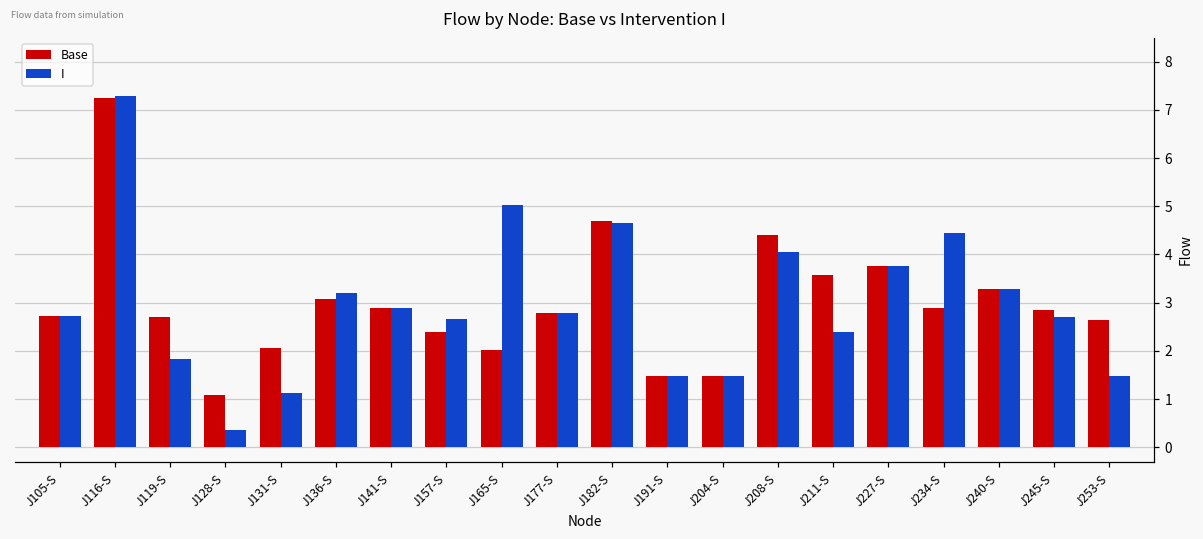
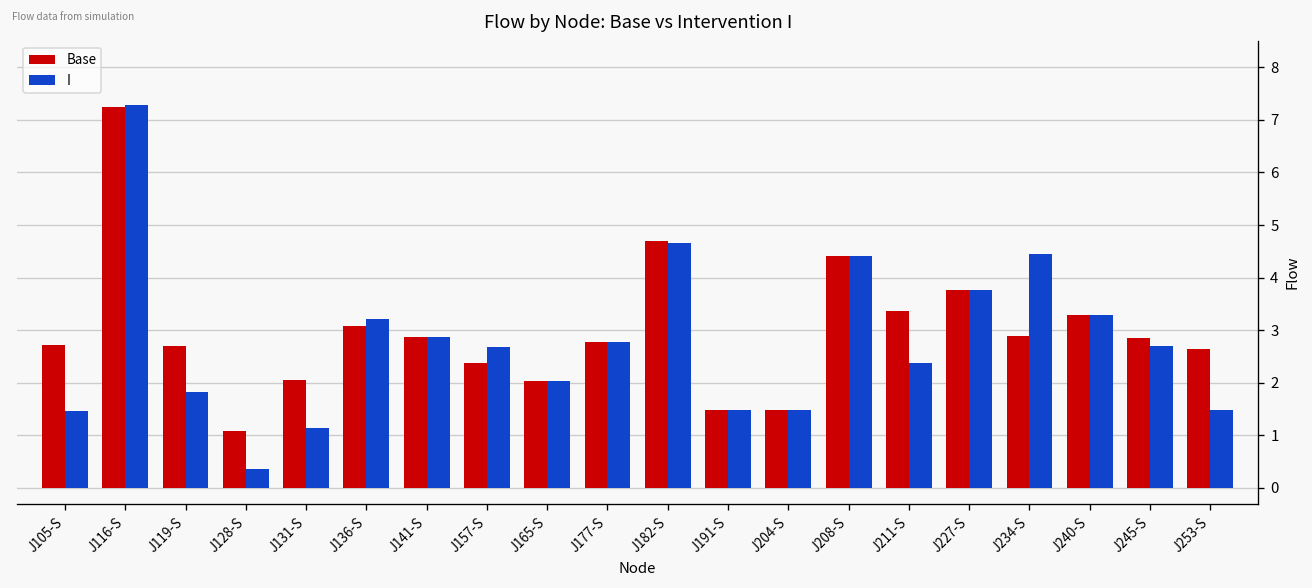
  {
    "Base": {
      "J105-S": 2.7,
      "J116-S": 7.2,
      "J119-S": 2.7,
      "J128-S": 1.1,
      "J131-S": 2.1,
      "J136-S": 3.1,
      "J141-S": 2.9,
      "J157-S": 2.4,
      "J165-S": 2.0,
      "J177-S": 2.8,
      "J182-S": 4.7,
      "J191-S": 1.5,
      "J204-S": 1.5,
      "J208-S": 4.4,
-     "J211-S": 3.6,
+     "J211-S": 3.4,
      "J227-S": 3.8,
      "J234-S": 2.9,
      "J240-S": 3.3,
      "J245-S": 2.8,
      "J253-S": 2.6
    },
    "I": {
-     "J105-S": 2.7,
+     "J105-S": 1.5,
      "J116-S": 7.3,
      "J119-S": 1.8,
      "J128-S": 0.4,
      "J131-S": 1.1,
      "J136-S": 3.2,
      "J141-S": 2.9,
      "J157-S": 2.7,
-     "J165-S": 5.0,
+     "J165-S": 2.0,
      "J177-S": 2.8,
      "J182-S": 4.7,
      "J191-S": 1.5,
      "J204-S": 1.5,
-     "J208-S": 4.1,
+     "J208-S": 4.4,
      "J211-S": 2.4,
      "J227-S": 3.8,
      "J234-S": 4.5,
      "J240-S": 3.3,
      "J245-S": 2.7,
      "J253-S": 1.5
    }
  }
